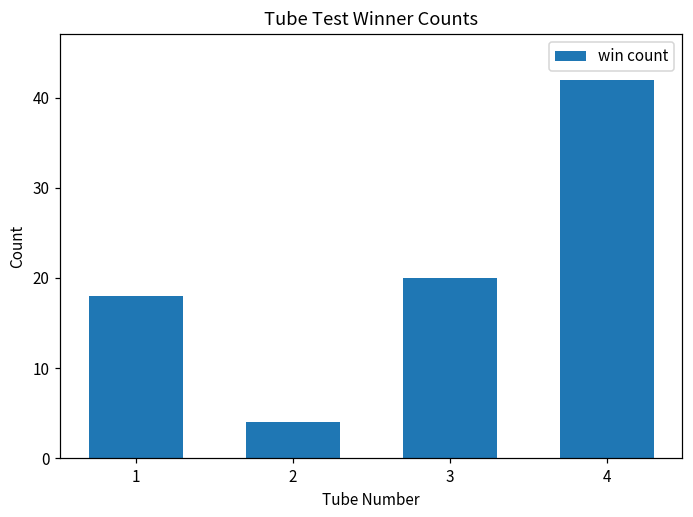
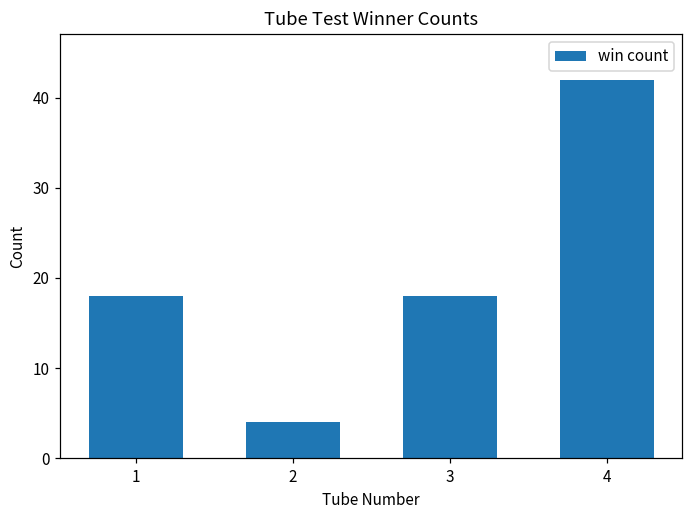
  {
    "1": 18,
    "2": 4,
-   "3": 20,
+   "3": 18,
    "4": 42
  }
